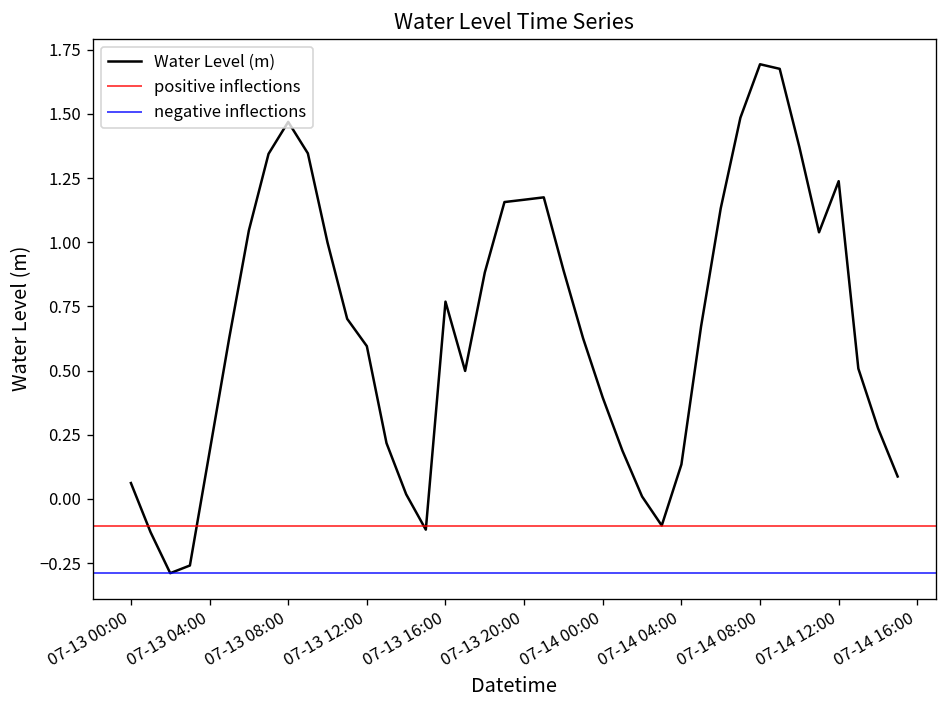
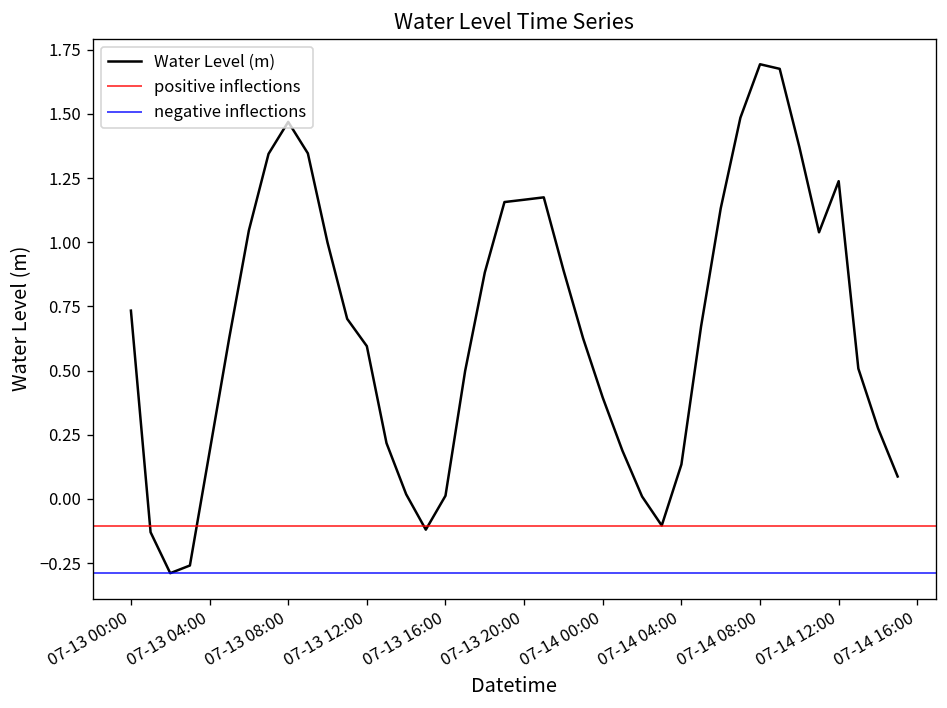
  {
-   "07-13 00:00": 0.06,
+   "07-13 00:00": 0.73,
    "07-13 04:00": 0.18,
    "07-13 12:00": 0.60,
-   "07-13 16:00": 0.77,
+   "07-13 16:00": 0.01,
    "07-13 20:00": 1.17,
    "07-14 00:00": 0.39,
    "07-14 04:00": 0.13,
    "07-14 08:00": 1.69,
    "07-14 12:00": 1.24
  }
